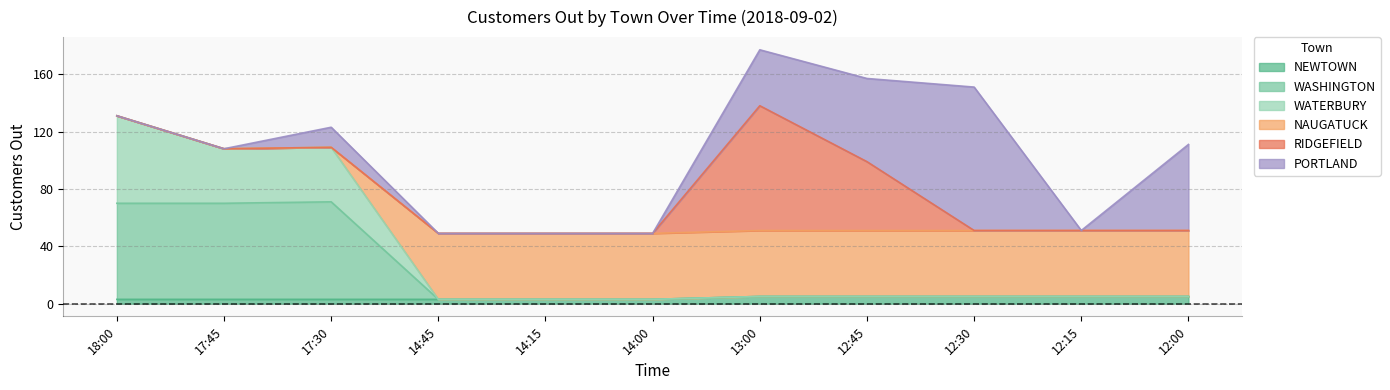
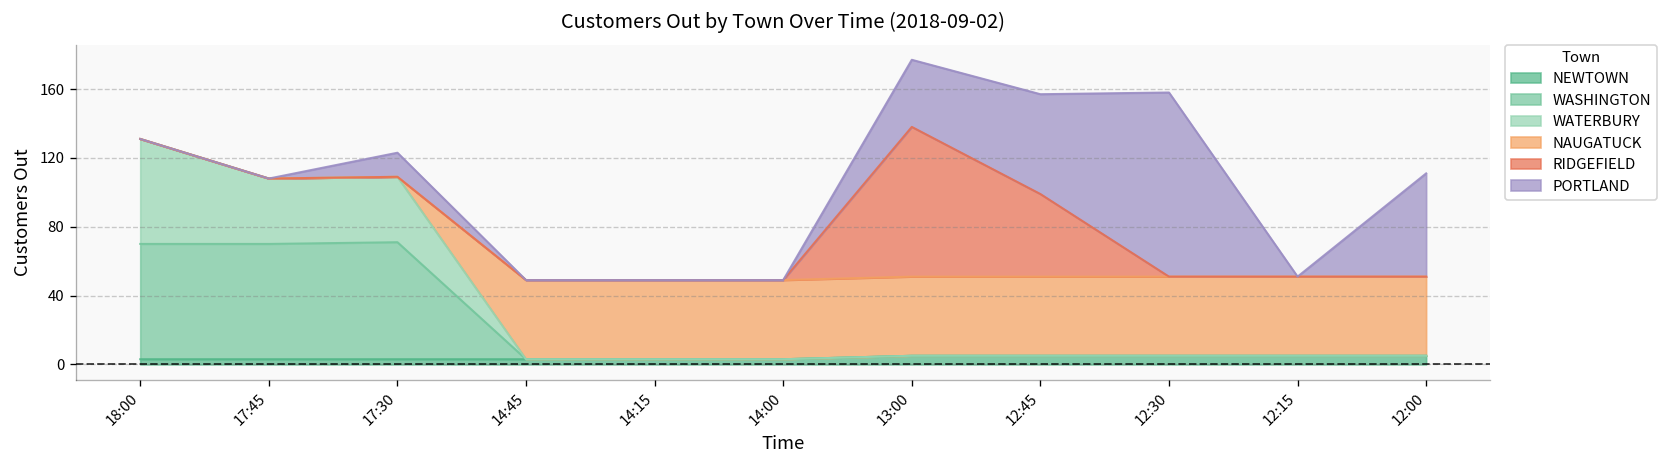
  {
    "PORTLAND": {
      "17:30": 14,
      "13:00": 39,
      "12:45": 58,
-     "12:30": 100,
+     "12:30": 107,
      "12:00": 60
    }
  }
